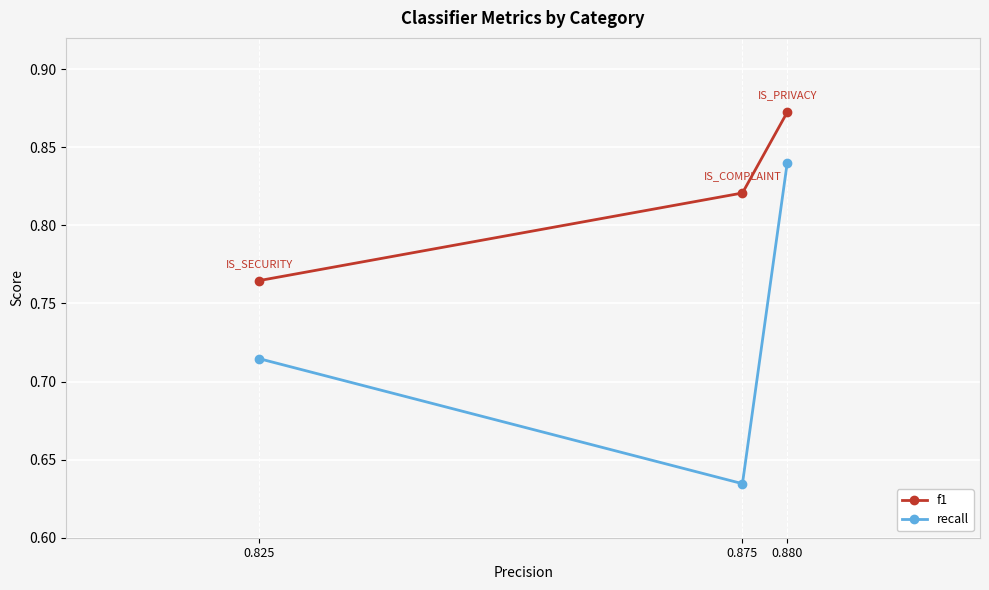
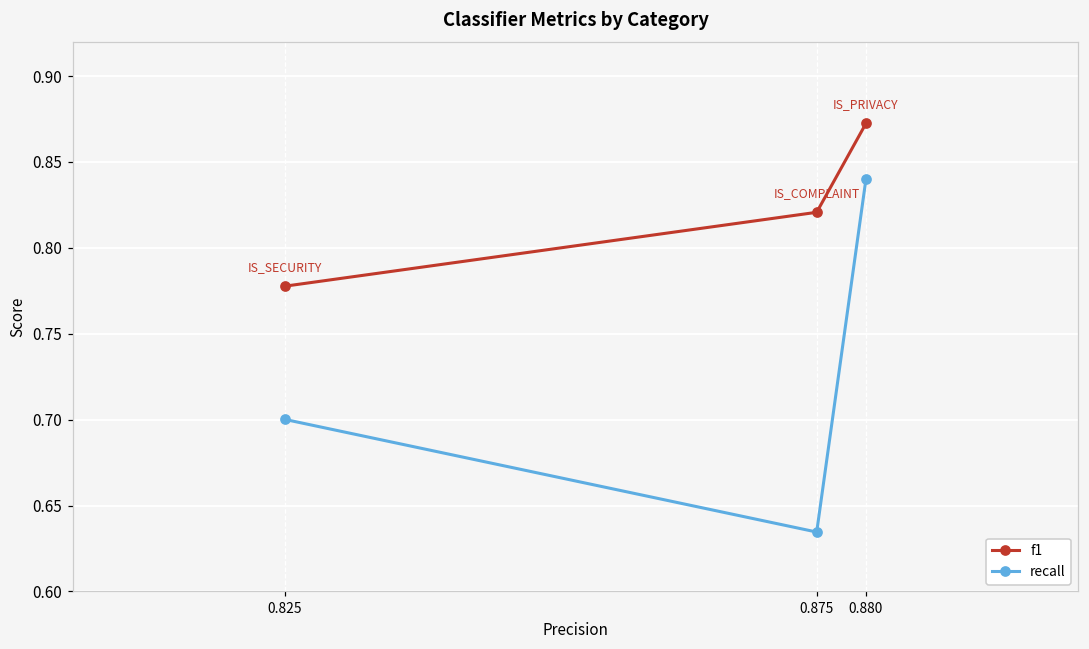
  {
    "f1": {
-     "0.825": 0.765,
+     "0.825": 0.778,
      "0.875": 0.821,
      "0.880": 0.872
    },
    "recall": {
-     "0.825": 0.715,
+     "0.825": 0.700,
      "0.875": 0.635,
      "0.880": 0.840
    }
  }
